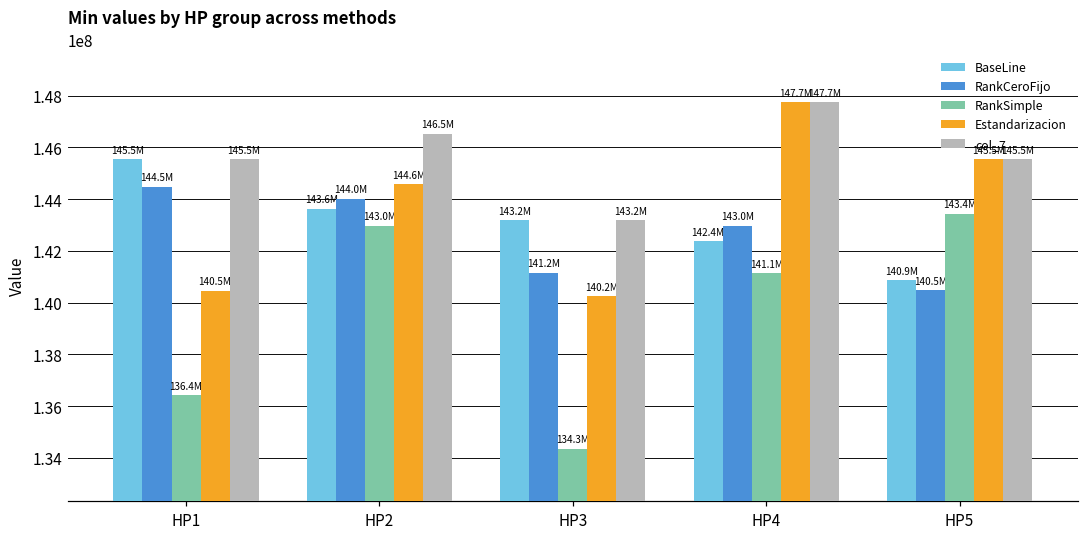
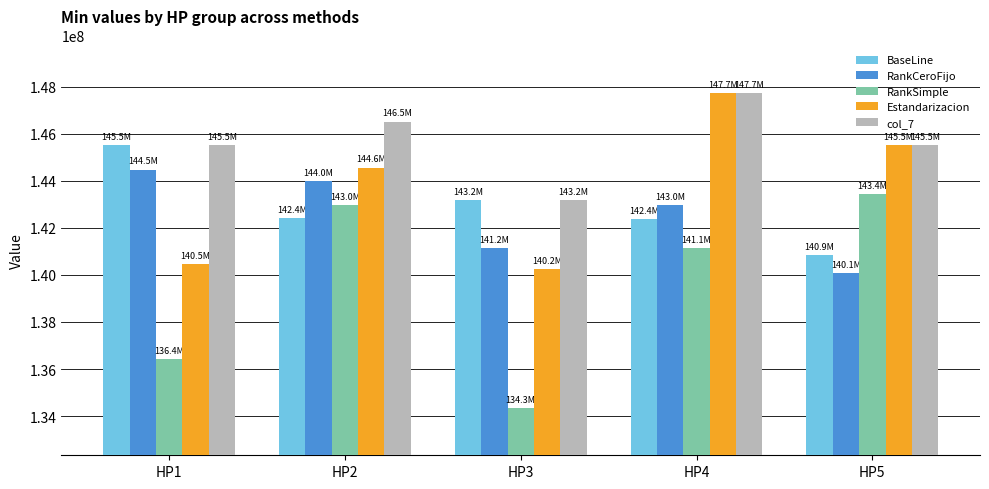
  {
    "BaseLine": {
      "HP1": "145.5M",
-     "HP2": "143.6M",
+     "HP2": "142.4M",
      "HP3": "143.2M",
      "HP4": "142.4M",
      "HP5": "140.9M"
    },
    "RankCeroFijo": {
      "HP1": "144.5M",
      "HP2": "144.0M",
      "HP3": "141.2M",
      "HP4": "143.0M",
-     "HP5": "140.5M"
+     "HP5": "140.1M"
    },
    "RankSimple": {
      "HP1": "136.4M",
      "HP2": "143.0M",
      "HP3": "134.3M",
      "HP4": "141.1M",
      "HP5": "143.4M"
    },
    "Estandarizacion": {
      "HP1": "140.5M",
      "HP2": "144.6M",
      "HP3": "140.2M",
      "HP4": "147.7M",
      "HP5": "145.5M"
    },
    "col_7": {
      "HP1": "145.5M",
      "HP2": "146.5M",
      "HP3": "143.2M",
      "HP4": "147.7M",
      "HP5": "145.5M"
    }
  }
